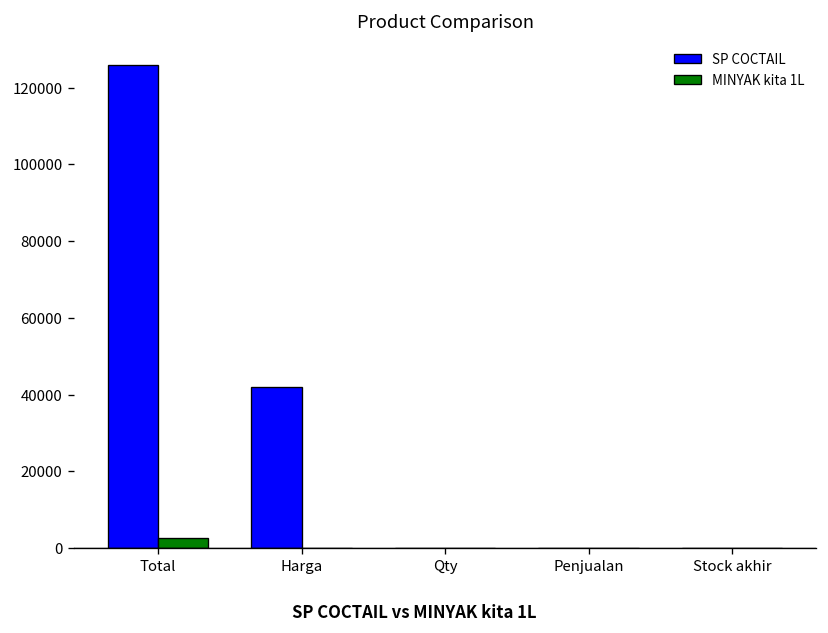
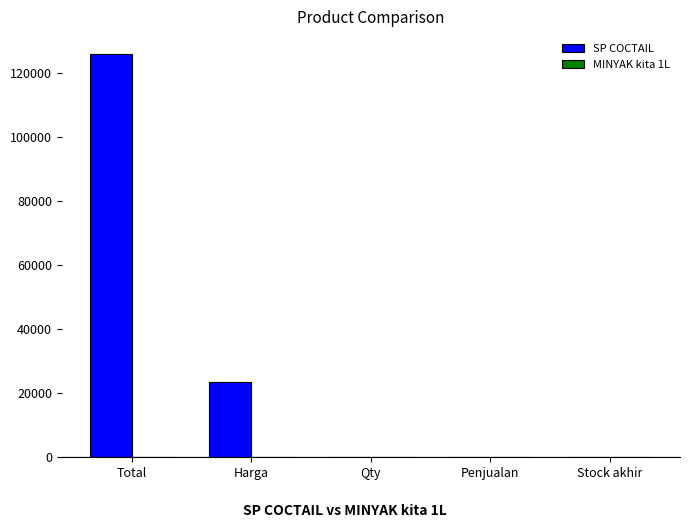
  {
    "SP COCTAIL": {
      "Total": 126000,
-     "Harga": 42000,
+     "Harga": 24000,
      "Penjualan": 0
    },
    "MINYAK kita 1L": {
-     "Total": 3000,
+     "Total": 0,
      "Penjualan": 0
    }
  }
